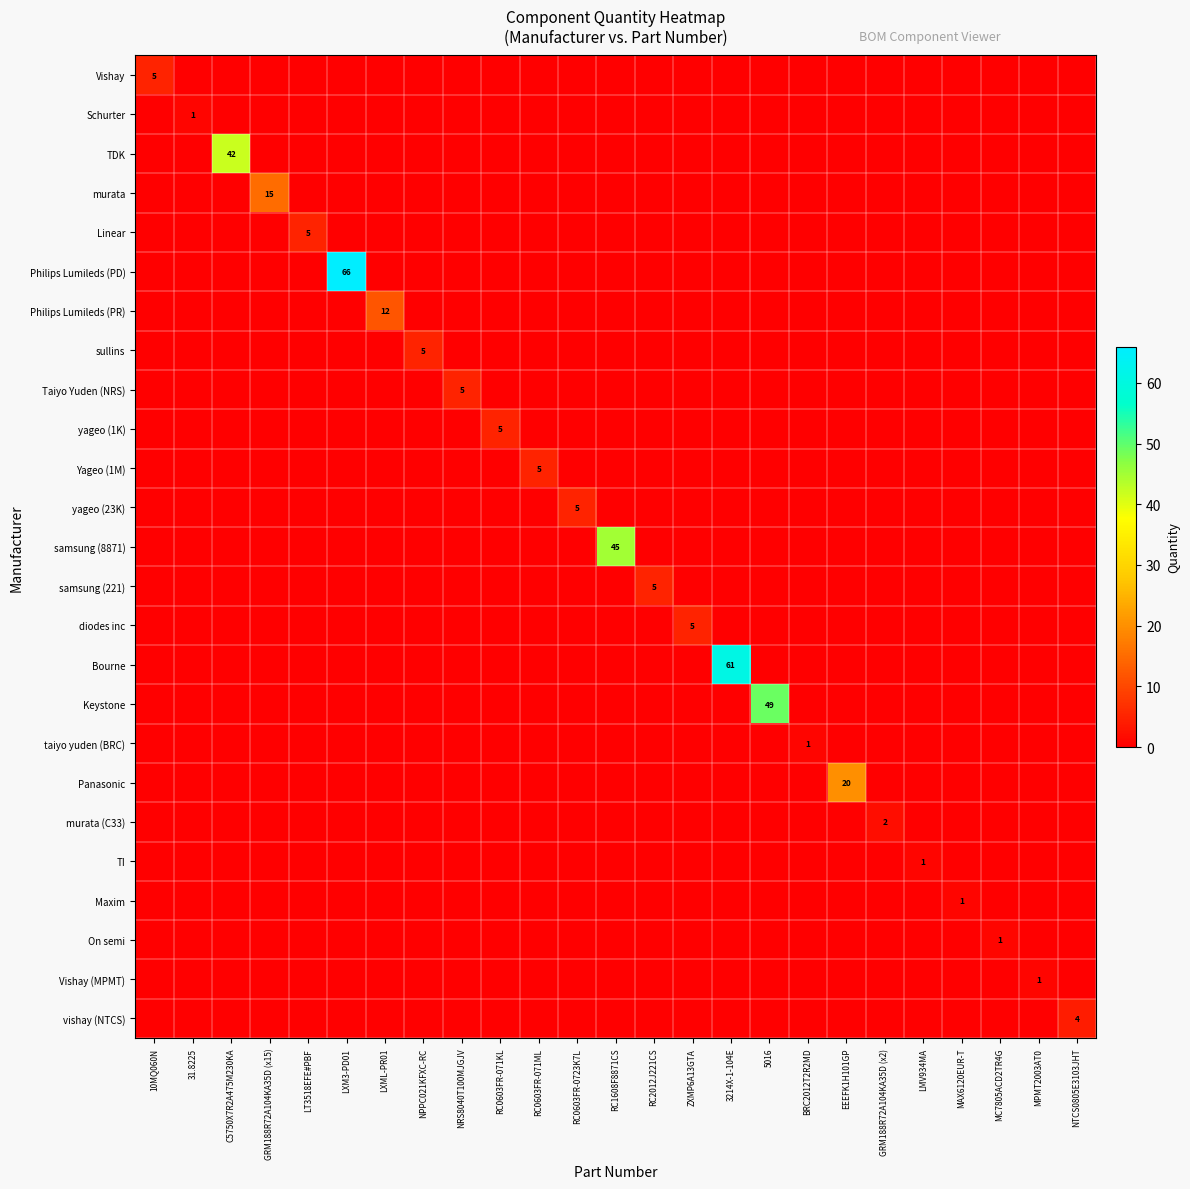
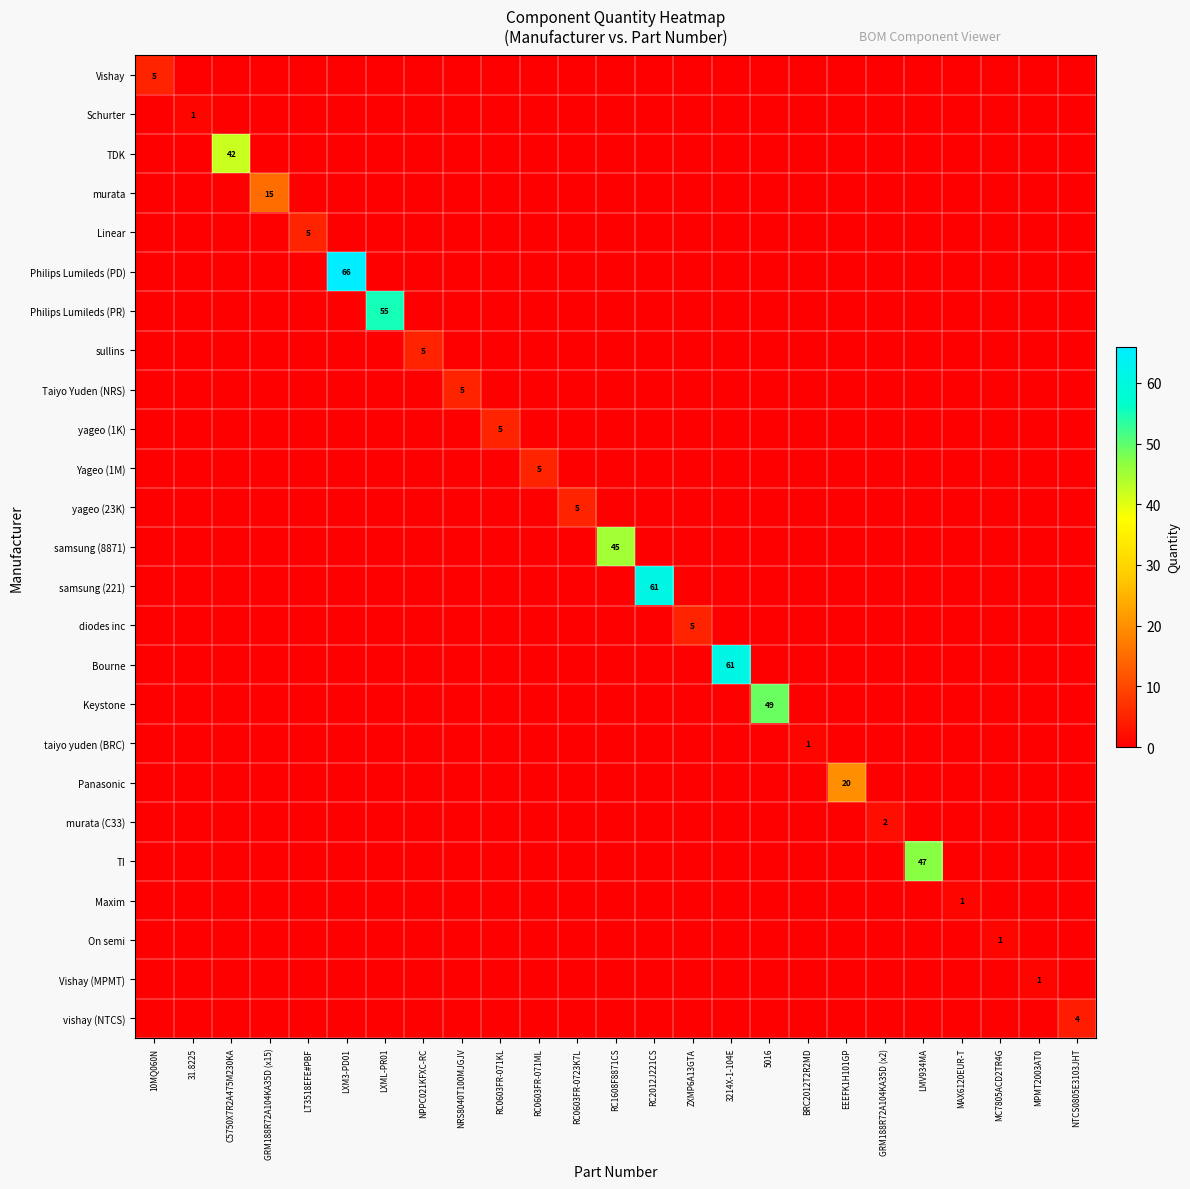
  {
    "Vishay": {
      "10MQ060N": 5
    },
    "Schurter": {
      "31.8225": 1
    },
    "TDK": {
      "C5750X7R2A475M230KA": 42
    },
    "murata": {
      "GRM188R72A104KA35D (x15)": 15
    },
    "Linear": {
      "LT3518EFE#PBF": 5
    },
    "Philips Lumileds (PD)": {
      "LXM3-PD01": 66
    },
    "Philips Lumileds (PR)": {
-     "LXML-PR01": 12
+     "LXML-PR01": 55
    },
    "sullins": {
      "NPPC021KFXC-RC": 5
    },
    "Taiyo Yuden (NRS)": {
      "NRS8040T100MJGJV": 5
    },
    "yageo (1K)": {
      "RC0603FR-071KL": 5
    },
    "Yageo (1M)": {
      "RC0603FR-071ML": 5
    },
    "yageo (23K)": {
      "RC0603FR-0723K7L": 5
    },
    "samsung (8871)": {
      "RC1608F8871CS": 45
    },
    "samsung (221)": {
-     "RC2012J221CS": 5
+     "RC2012J221CS": 61
    },
    "diodes inc": {
      "ZXMP6A13GTA": 5
    },
    "Bourne": {
      "3214X-1-104E": 61
    },
    "Keystone": {
      "5016": 49
    },
    "taiyo yuden (BRC)": {
      "BRC2012T2R2MD": 1
    },
    "Panasonic": {
      "EEEFK1H101GP": 20
    },
    "murata (C33)": {
      "GRM188R72A104KA35D (x2)": 2
    },
    "TI": {
-     "LMV934MA": 1
+     "LMV934MA": 47
    },
    "Maxim": {
      "MAX6120EUR-T": 1
    },
    "On semi": {
      "MC7805ACD2TR4G": 1
    },
    "Vishay (MPMT)": {
      "MPMT2003AT0": 1
    },
    "vishay (NTCS)": {
      "NTCS0805E3103JHT": 4
    }
  }
